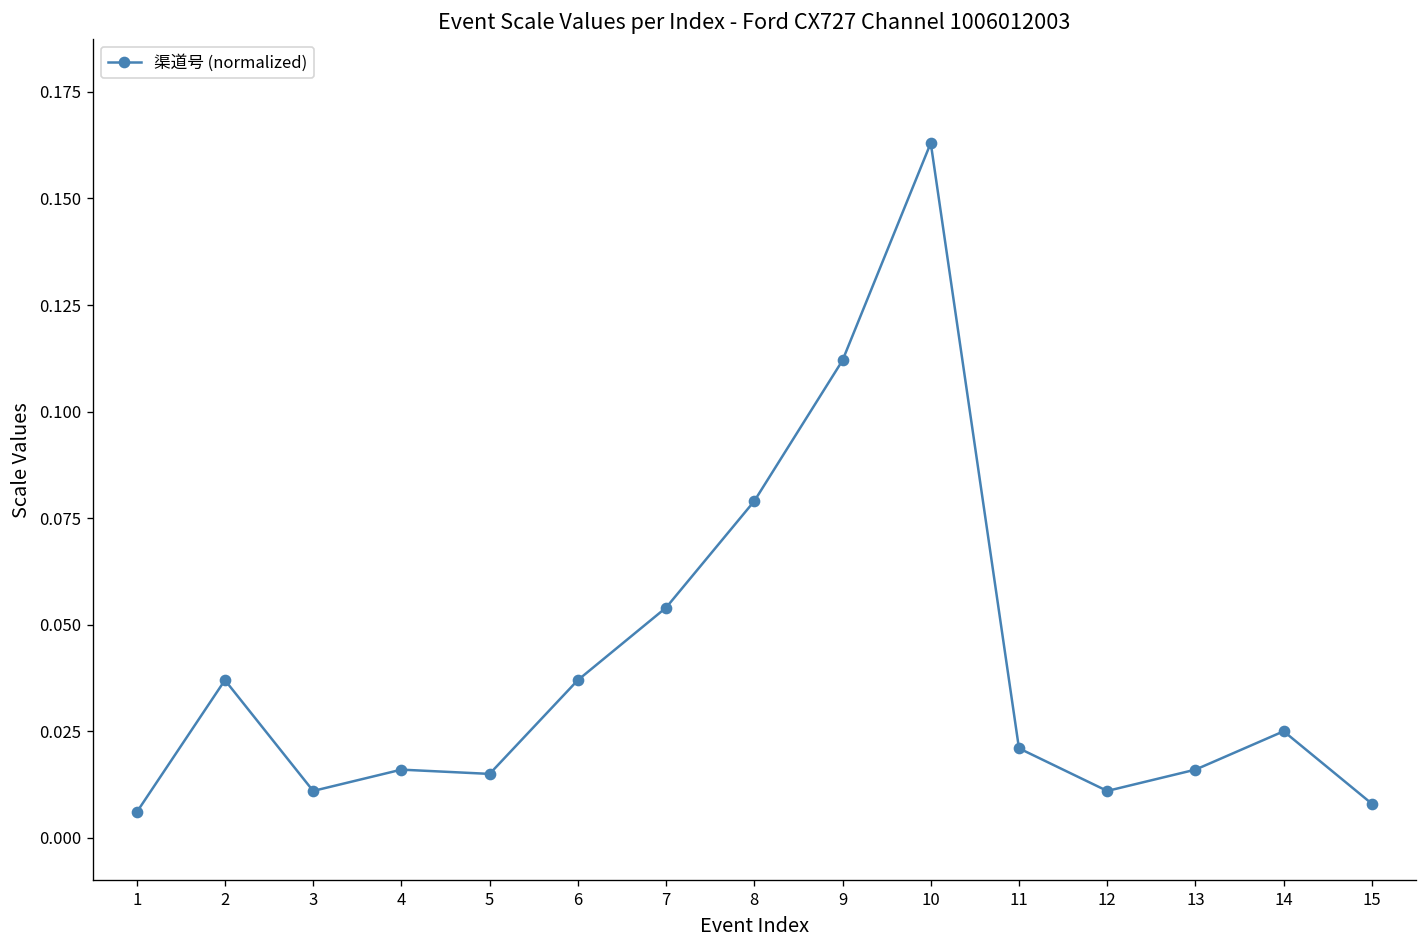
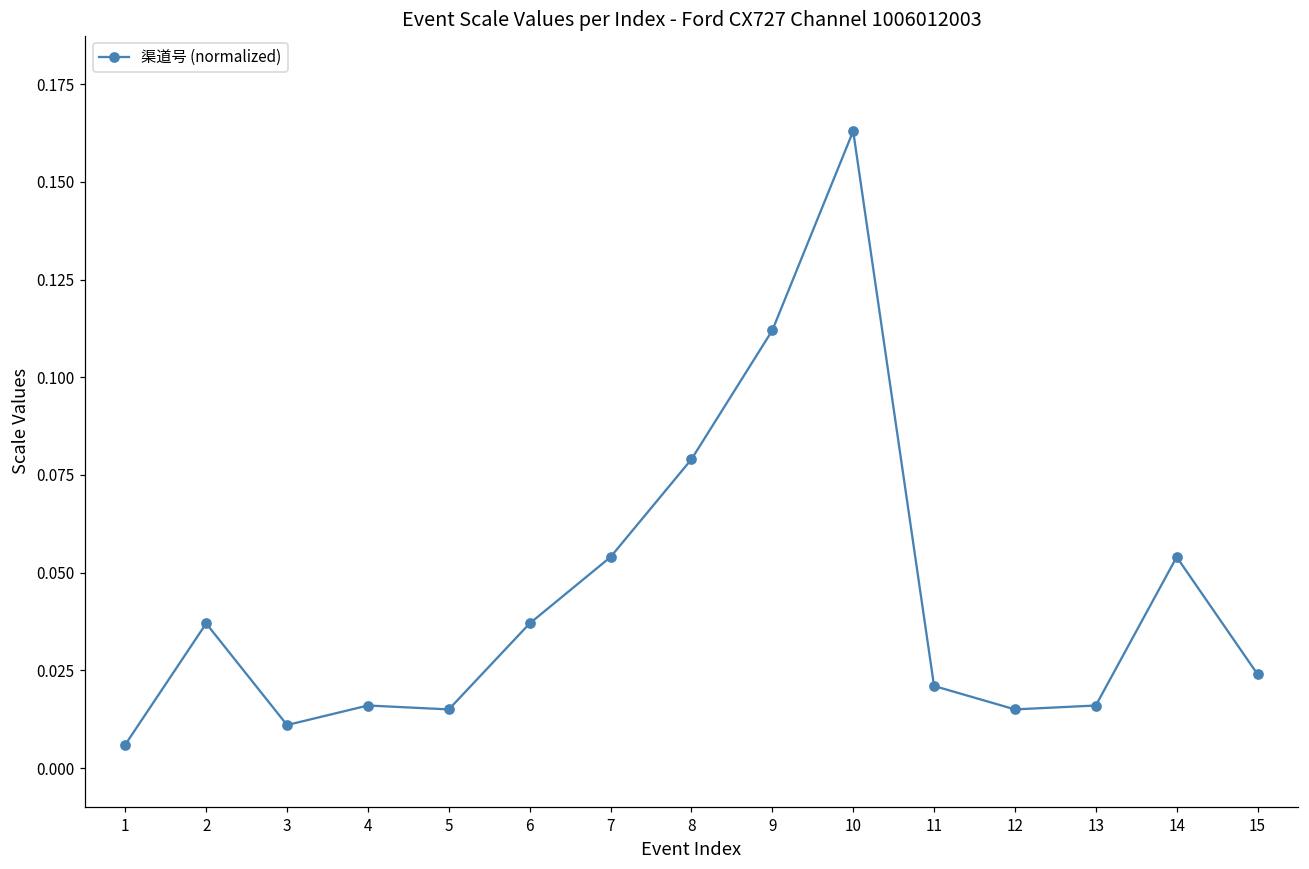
  {
    "1": 0.006,
    "2": 0.037,
    "3": 0.011,
    "4": 0.016,
    "5": 0.015,
    "6": 0.037,
    "7": 0.054,
    "8": 0.079,
    "9": 0.112,
    "10": 0.163,
    "11": 0.021,
-   "12": 0.011,
+   "12": 0.015,
    "13": 0.016,
-   "14": 0.025,
-   "15": 0.008
+   "14": 0.054,
+   "15": 0.024
  }
